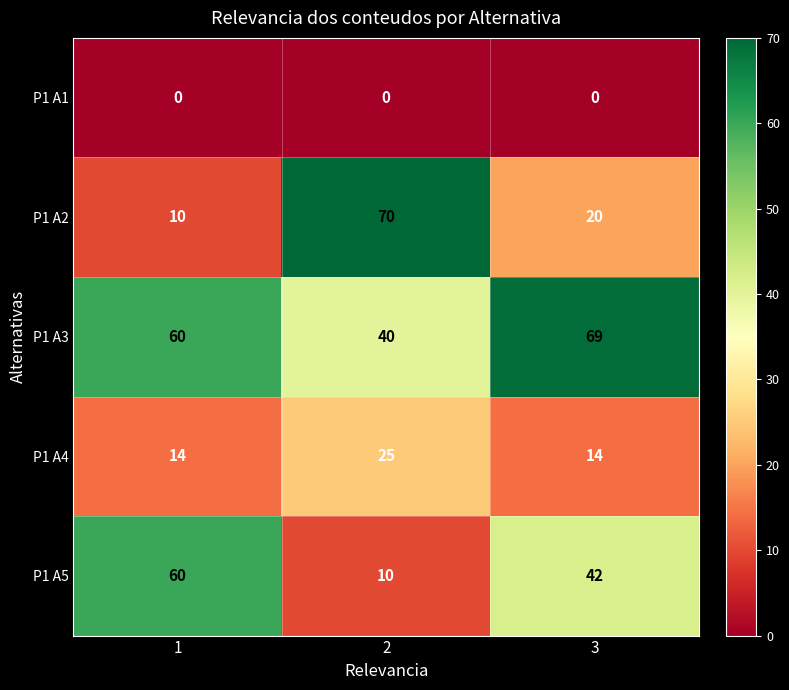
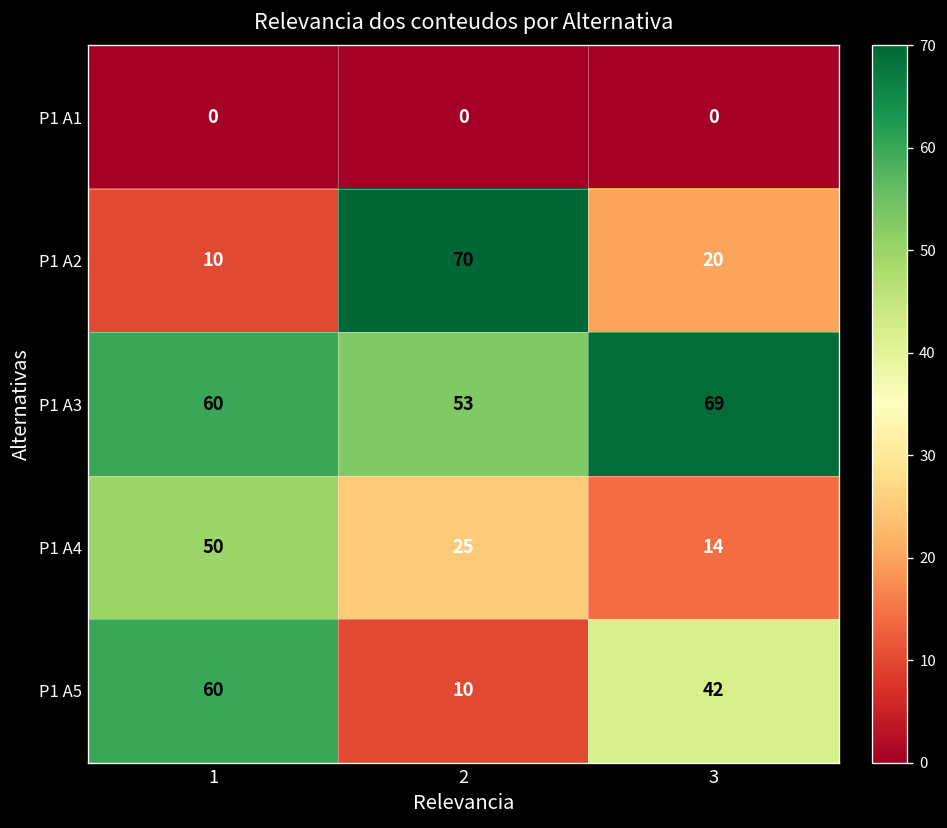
  {
    "P1 A1": {
      "1": 0,
      "2": 0,
      "3": 0
    },
    "P1 A2": {
      "1": 10,
      "2": 70,
      "3": 20
    },
    "P1 A3": {
      "1": 60,
-     "2": 40,
+     "2": 53,
      "3": 69
    },
    "P1 A4": {
-     "1": 14,
+     "1": 50,
      "2": 25,
      "3": 14
    },
    "P1 A5": {
      "1": 60,
      "2": 10,
      "3": 42
    }
  }
